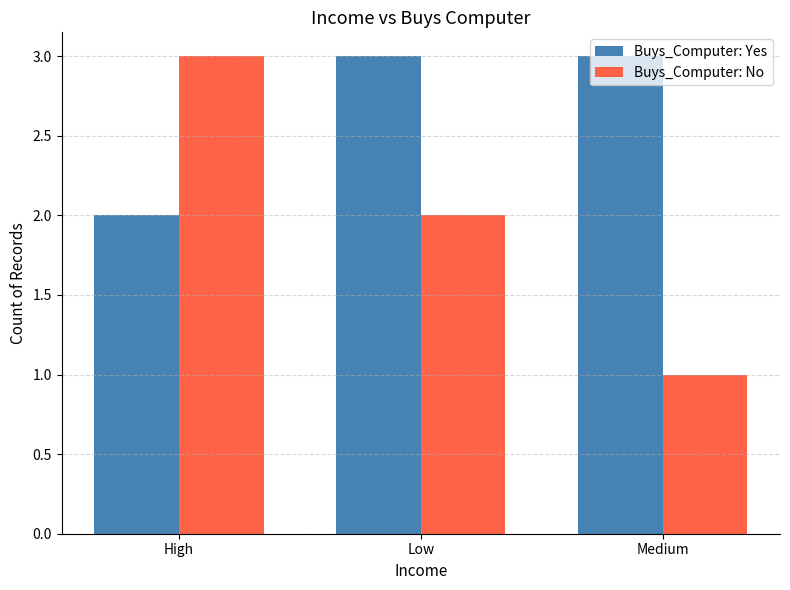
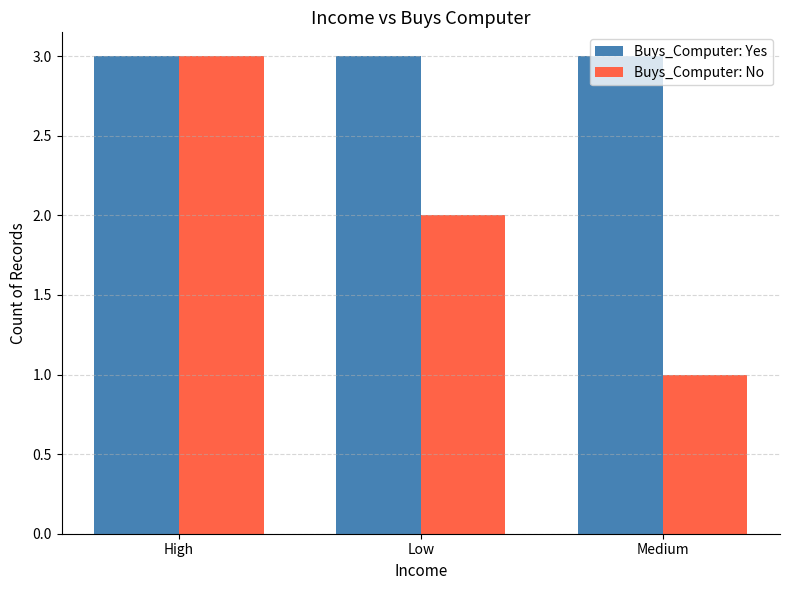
  {
    "Buys_Computer: Yes": {
-     "High": 2,
+     "High": 3,
      "Low": 3
    },
    "Buys_Computer: No": {
      "High": 3,
      "Low": 2,
      "Medium": 1
    }
  }
